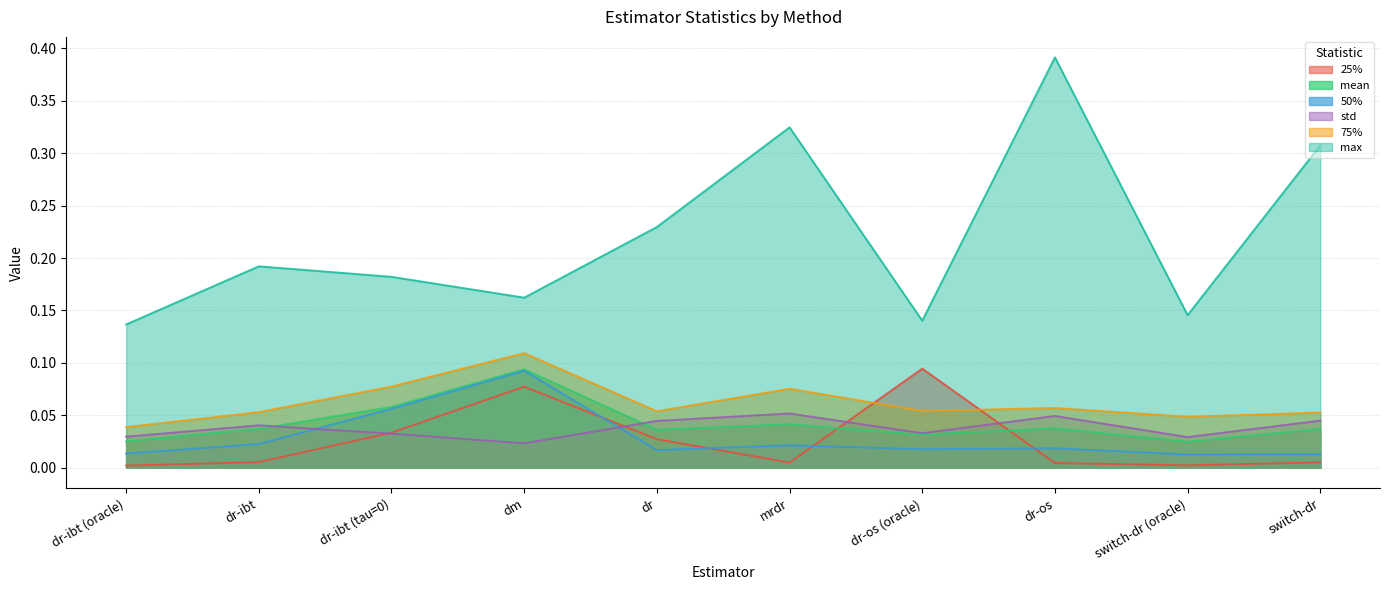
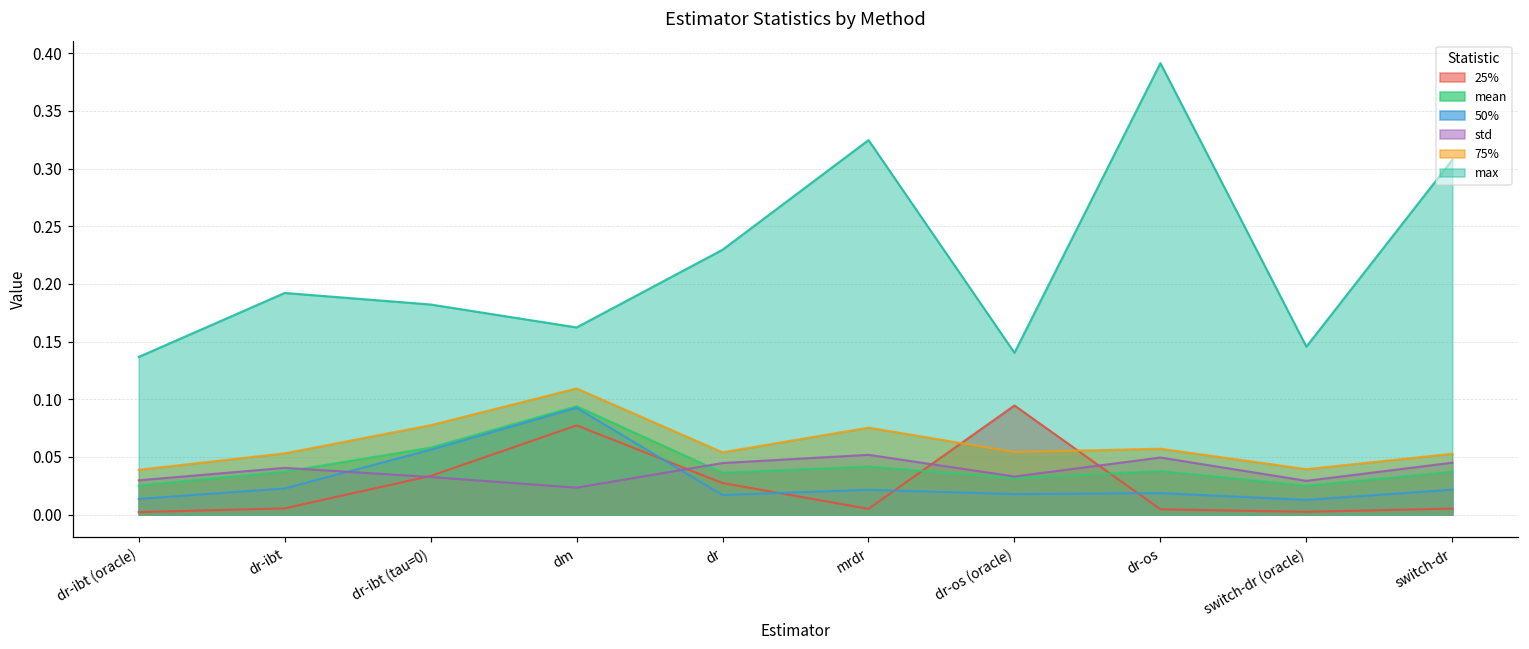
  {
    "25%": {
      "dr-ibt (oracle)": 0.002,
      "dr-ibt": 0.005,
      "dm": 0.077,
      "dr": 0.027,
      "mrdr": 0.005,
      "dr-os (oracle)": 0.095,
      "dr-os": 0.005,
      "switch-dr (oracle)": 0.002,
      "switch-dr": 0.005
    },
    "50%": {
      "dr-ibt (oracle)": 0.014,
      "dr-ibt": 0.023,
      "dr": 0.017,
      "mrdr": 0.021,
      "dr-os (oracle)": 0.018,
      "dr-os": 0.019,
      "switch-dr (oracle)": 0.013,
-     "switch-dr": 0.013
+     "switch-dr": 0.022
    },
    "std": {
      "dr-ibt (oracle)": 0.030,
      "dr-ibt": 0.040,
      "dm": 0.023,
      "dr": 0.045,
      "mrdr": 0.052,
      "dr-os": 0.049,
      "switch-dr (oracle)": 0.029,
      "switch-dr": 0.045
    },
    "75%": {
      "dr-ibt (oracle)": 0.039,
      "dr-ibt": 0.053,
      "dr-ibt (tau=0)": 0.077,
      "dm": 0.109,
      "dr": 0.054,
      "mrdr": 0.075,
      "dr-os (oracle)": 0.054,
      "dr-os": 0.057,
-     "switch-dr (oracle)": 0.049,
+     "switch-dr (oracle)": 0.039,
      "switch-dr": 0.053
    }
  }
